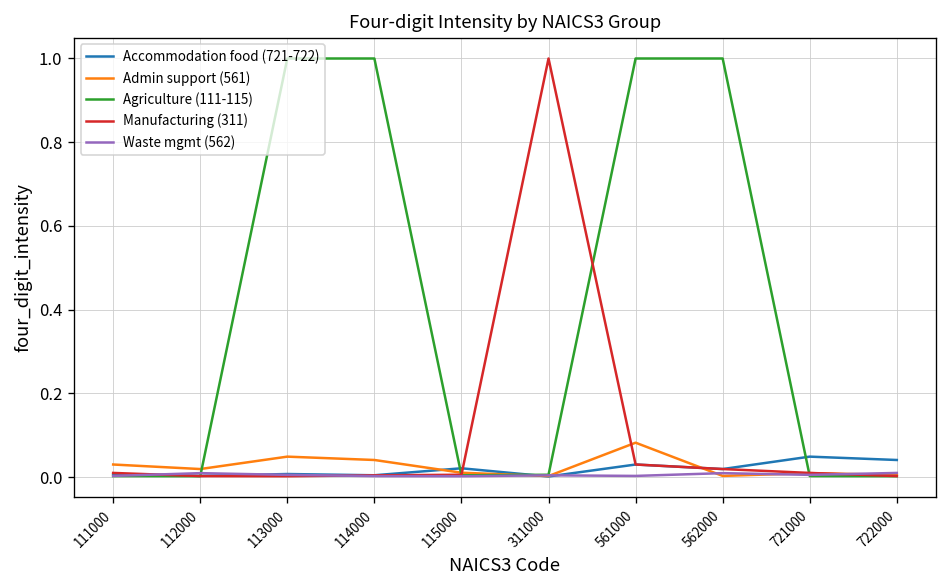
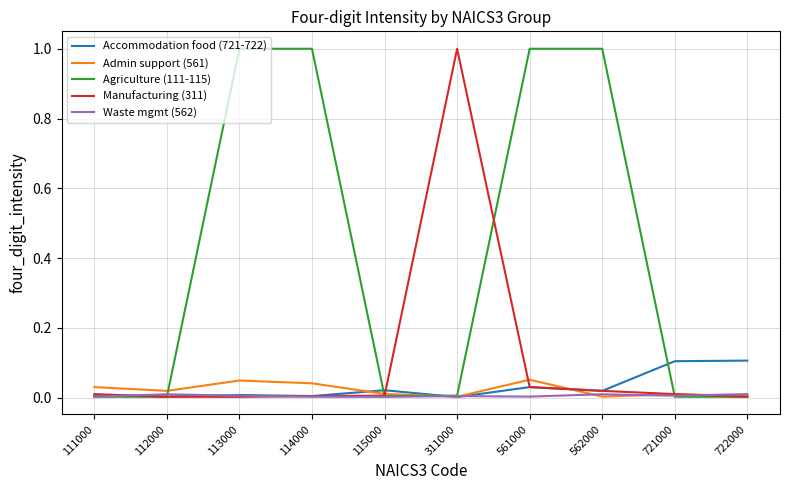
  {
    "Accommodation food (721-722)": {
      "115000": 0.02,
-     "721000": 0.05,
-     "722000": 0.04
+     "721000": 0.10,
+     "722000": 0.11
    },
    "Admin support (561)": {
      "111000": 0.03,
      "112000": 0.02,
      "113000": 0.05,
      "114000": 0.04,
-     "561000": 0.08
+     "561000": 0.05
    },
    "Agriculture (111-115)": {
      "114000": 1.00,
      "561000": 1.00,
      "562000": 1.00
    },
    "Manufacturing (311)": {
      "311000": 1.00
    },
    "Waste mgmt (562)": {
      "561000": 0.00
    }
  }
